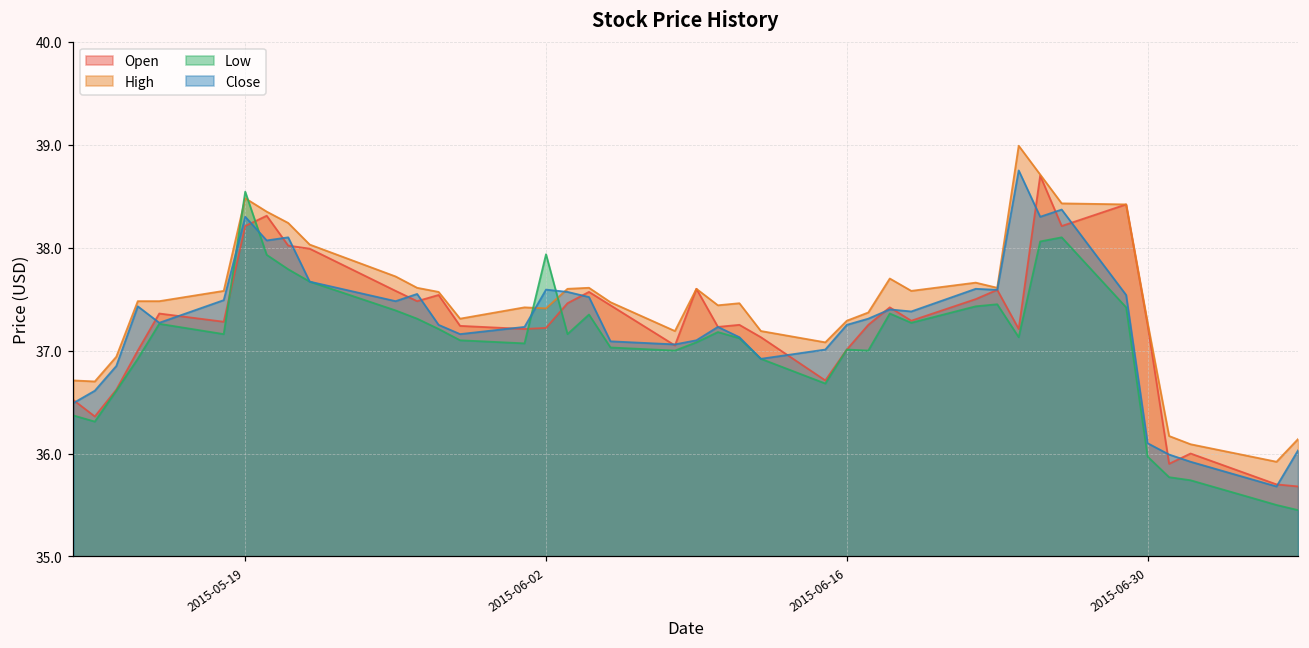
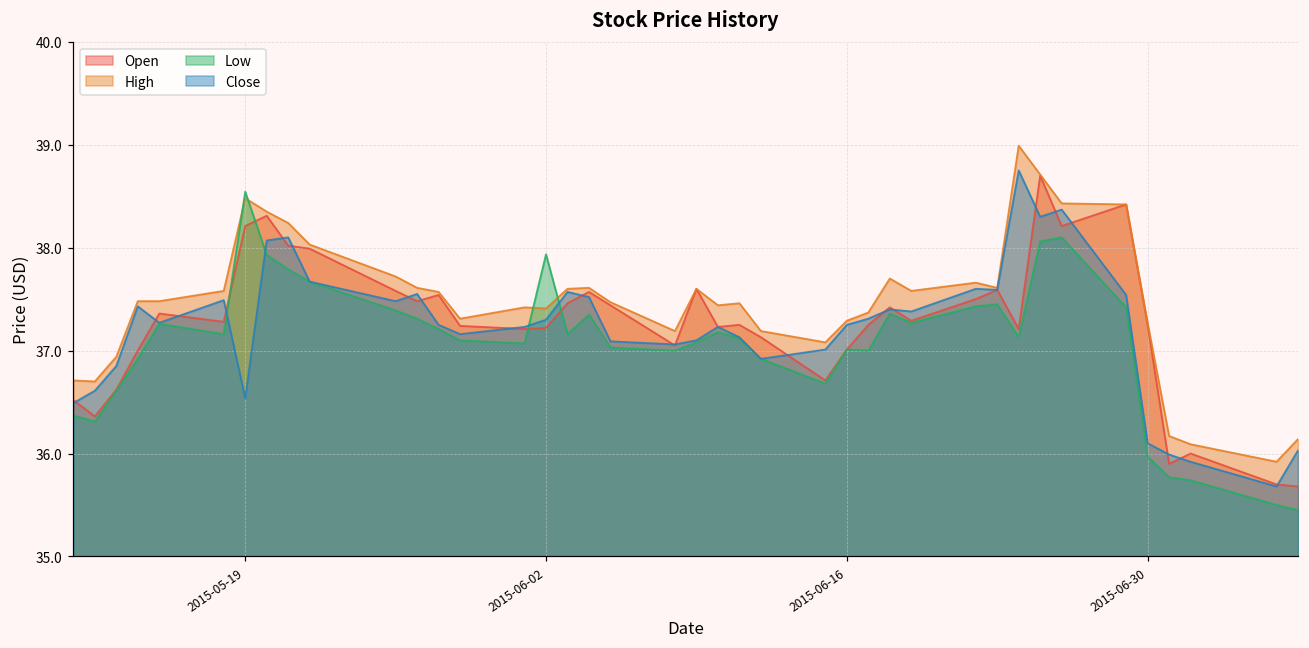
  {
    "Low": {
      "2015-05-19": 38.5,
      "2015-06-02": 37.9,
      "2015-06-30": 36.0
    },
    "Close": {
-     "2015-05-19": 38.3,
-     "2015-06-02": 37.6,
+     "2015-05-19": 36.5,
+     "2015-06-02": 37.3,
      "2015-06-16": 37.3,
      "2015-06-30": 36.1
    }
  }
